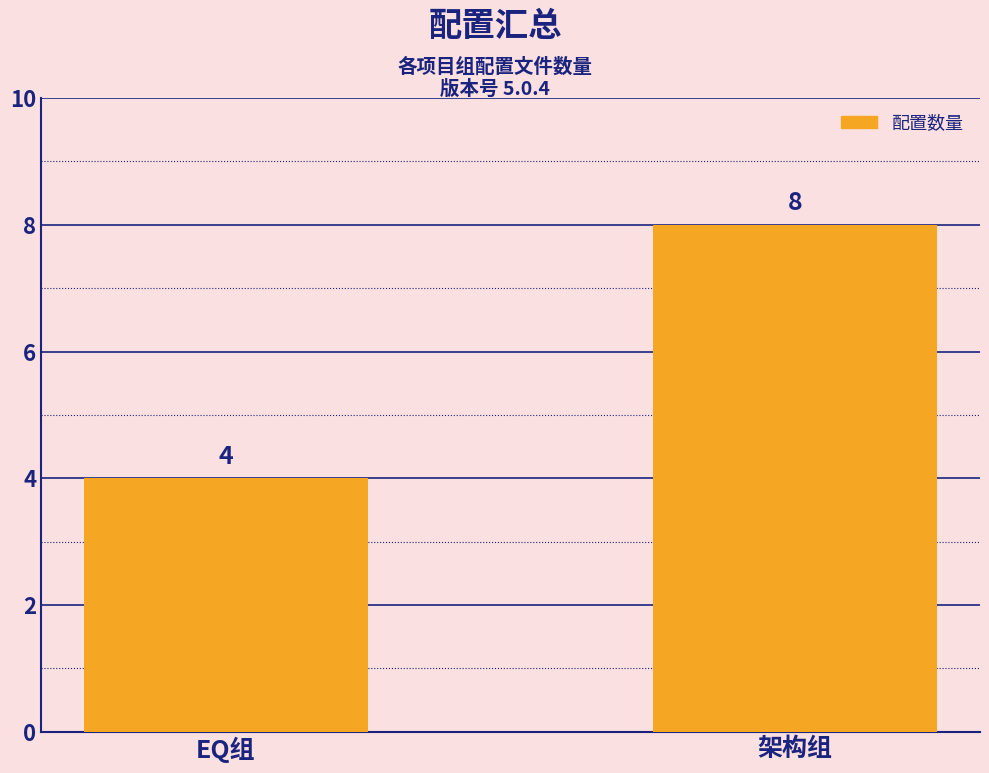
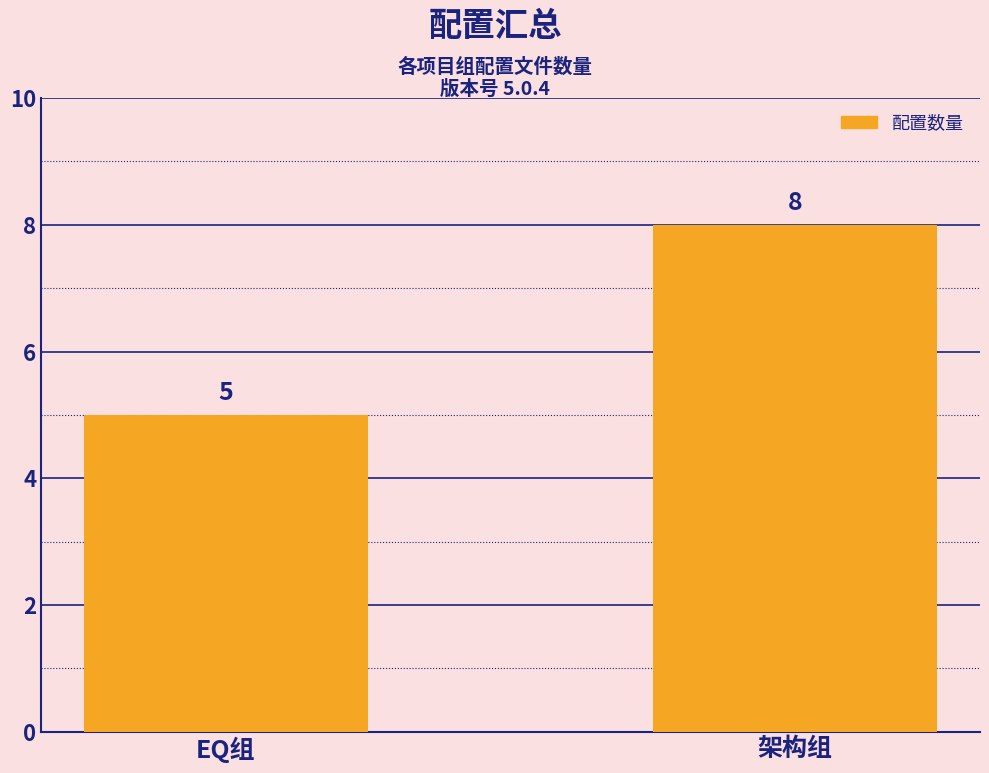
  {
-   "EQ组": 4,
+   "EQ组": 5,
    "架构组": 8
  }
